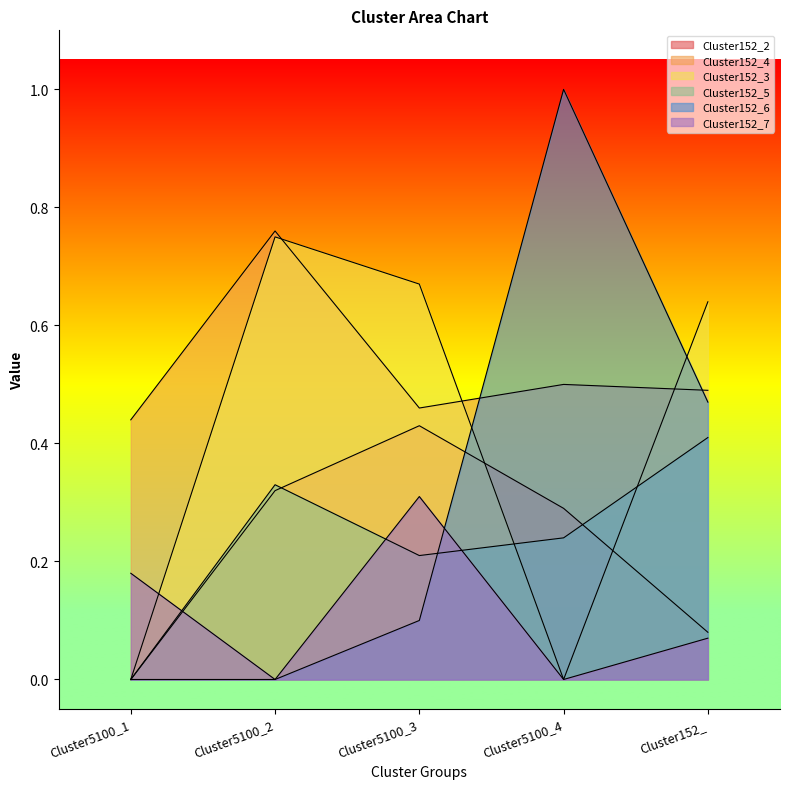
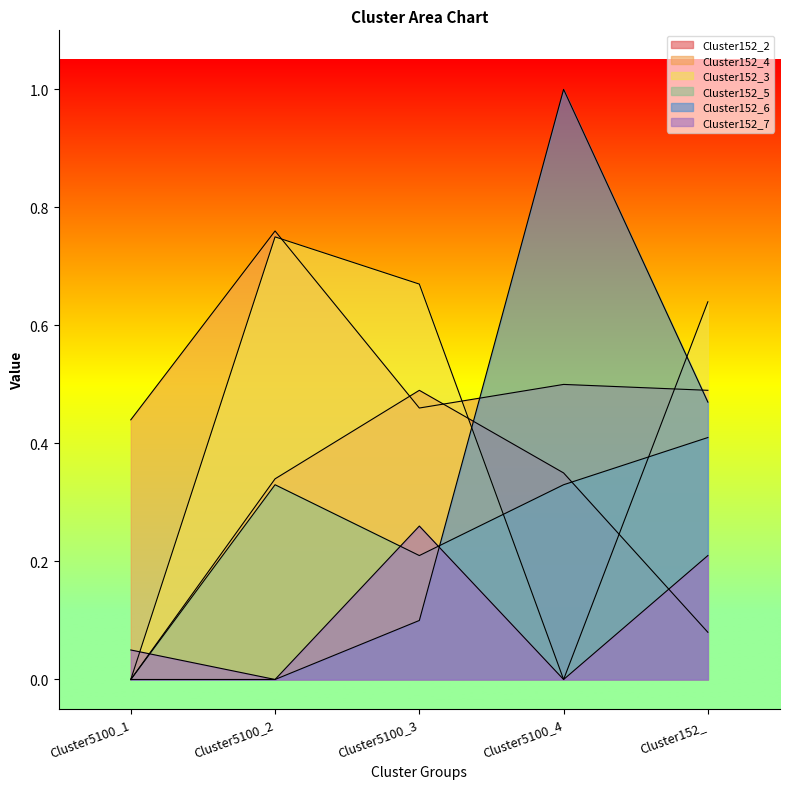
  {
    "Cluster152_2": {
-     "Cluster5100_2": 0.32,
-     "Cluster5100_3": 0.43,
-     "Cluster5100_4": 0.29,
+     "Cluster5100_2": 0.34,
+     "Cluster5100_3": 0.49,
+     "Cluster5100_4": 0.35,
      "Cluster152_": 0.08
    },
    "Cluster152_5": {
      "Cluster5100_2": 0.33,
      "Cluster5100_3": 0.21,
-     "Cluster5100_4": 0.24,
+     "Cluster5100_4": 0.33,
      "Cluster152_": 0.41
    },
    "Cluster152_6": {
      "Cluster5100_3": 0.10,
      "Cluster5100_4": 1.00,
      "Cluster152_": 0.47
    },
    "Cluster152_7": {
-     "Cluster5100_1": 0.18,
-     "Cluster5100_3": 0.31,
-     "Cluster152_": 0.07
+     "Cluster5100_1": 0.05,
+     "Cluster5100_3": 0.26,
+     "Cluster152_": 0.21
    }
  }
